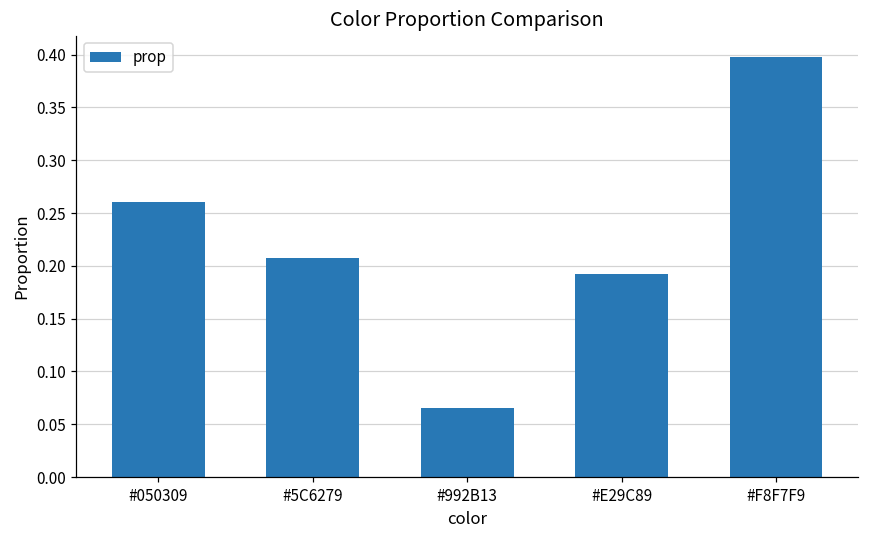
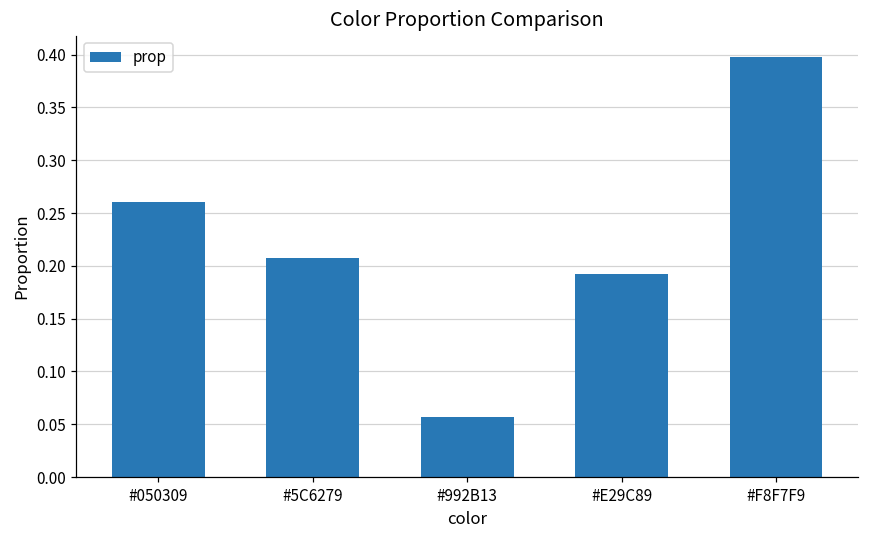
  {
    "#050309": 0.26,
    "#5C6279": 0.21,
-   "#992B13": 0.07,
+   "#992B13": 0.06,
    "#E29C89": 0.19,
    "#F8F7F9": 0.40
  }
